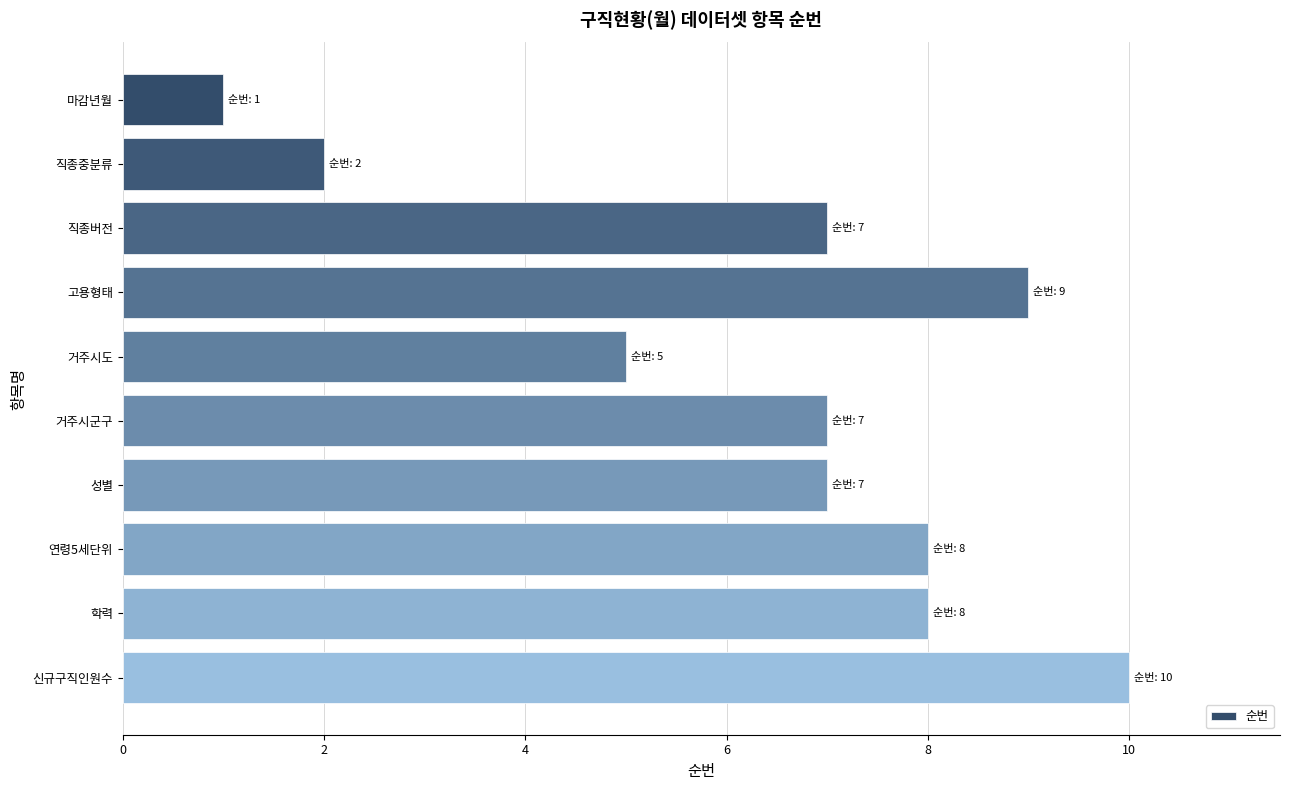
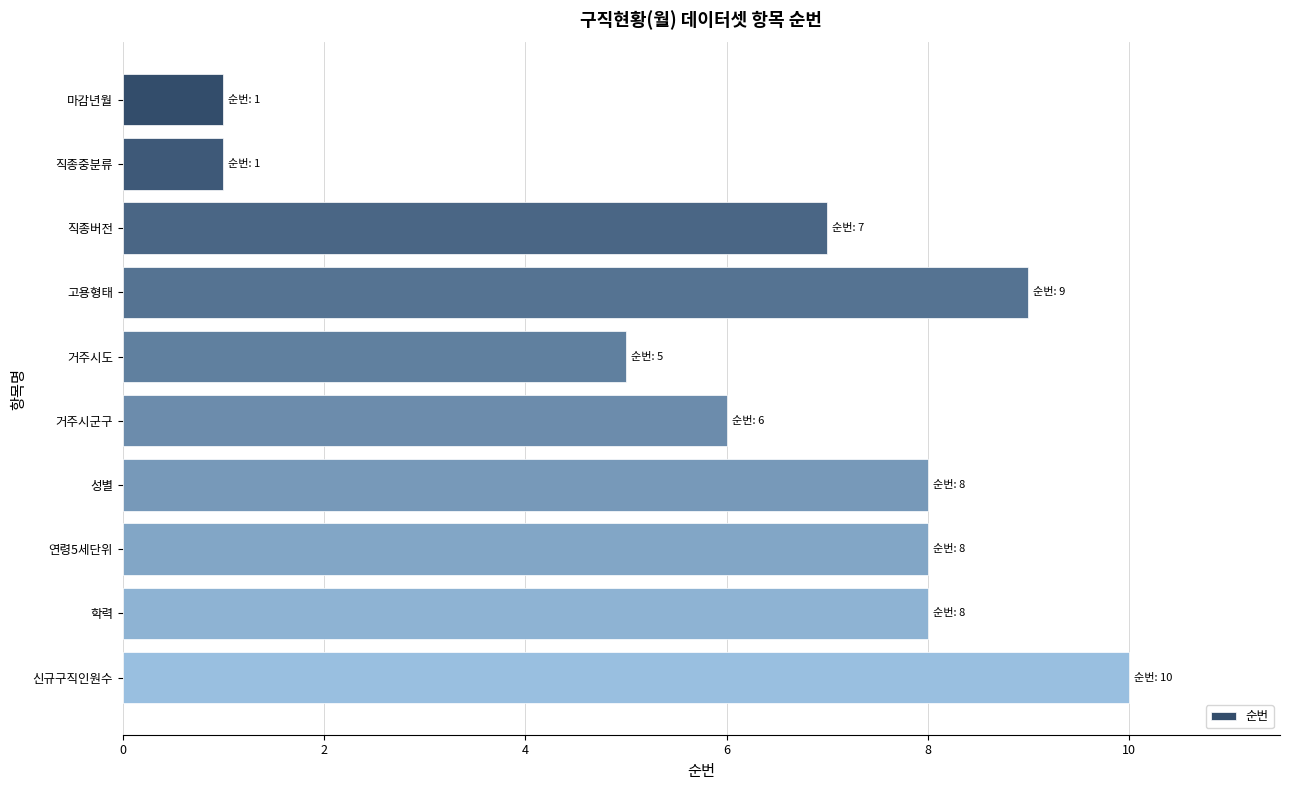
  {
    "마감년월": 1,
-   "직종중분류": 2,
+   "직종중분류": 1,
    "직종버전": 7,
    "고용형태": 9,
    "거주시도": 5,
-   "거주시군구": 7,
-   "성별": 7,
+   "거주시군구": 6,
+   "성별": 8,
    "연령5세단위": 8,
    "학력": 8,
    "신규구직인원수": 10
  }
